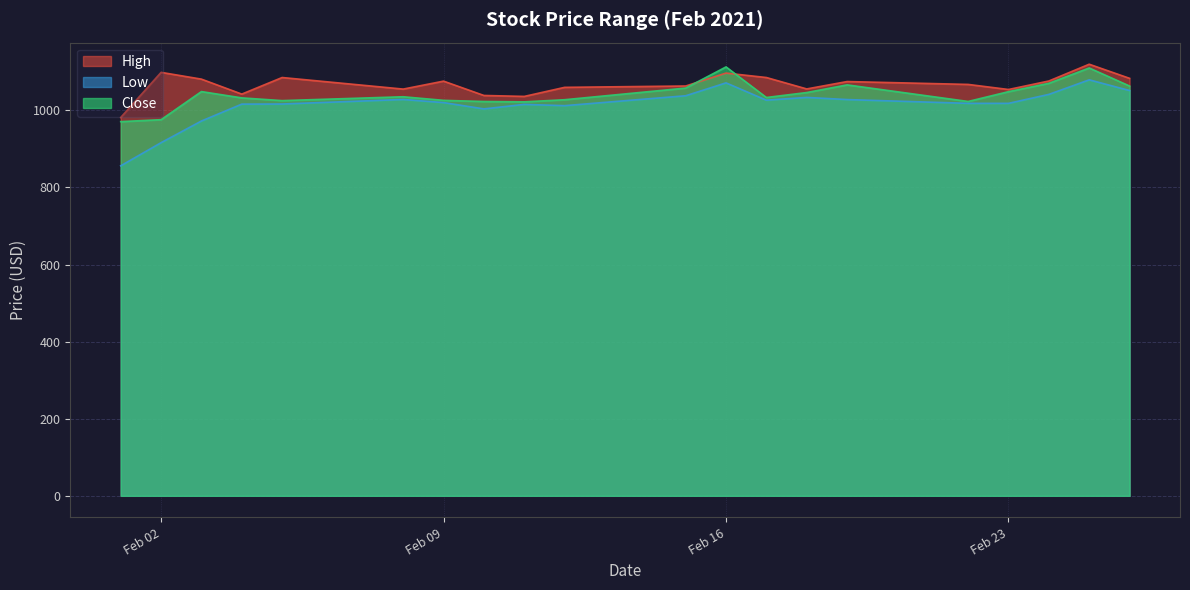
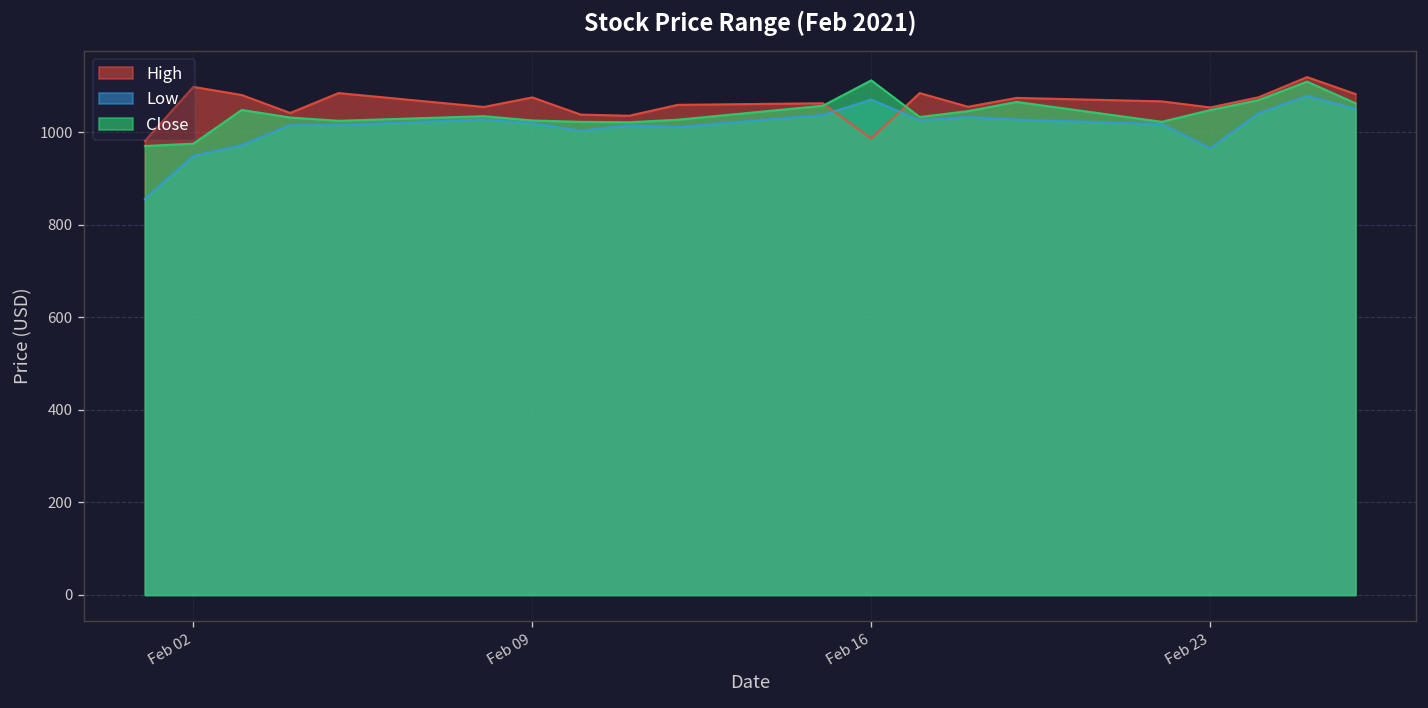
  {
    "High": {
      "Feb 09": 1080,
-     "Feb 16": 1100
+     "Feb 16": 990
    },
    "Low": {
-     "Feb 02": 920,
+     "Feb 02": 950,
      "Feb 16": 1070,
-     "Feb 23": 1020
+     "Feb 23": 970
    },
    "Close": {
      "Feb 02": 980,
      "Feb 16": 1110
    }
  }
